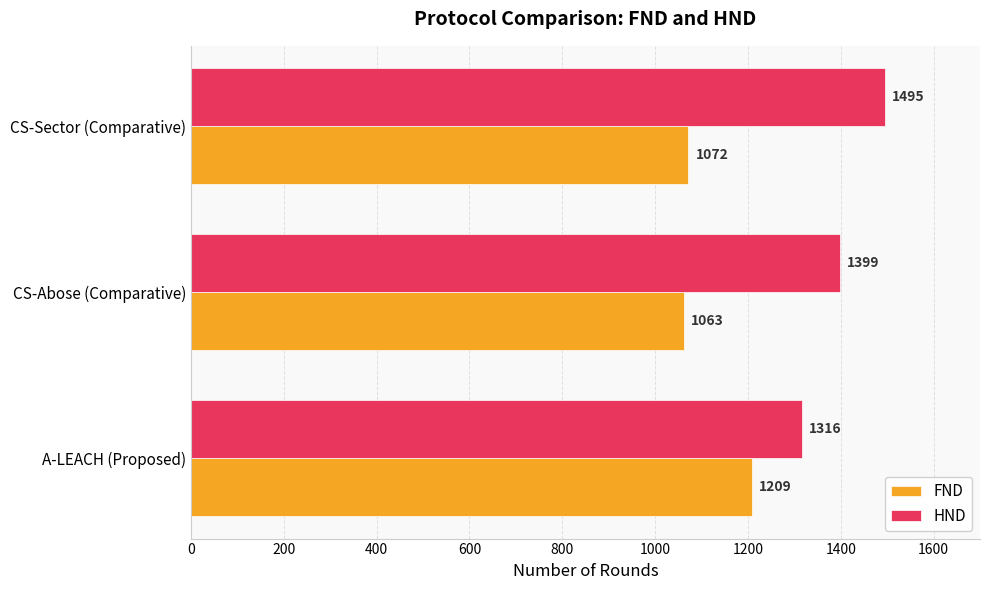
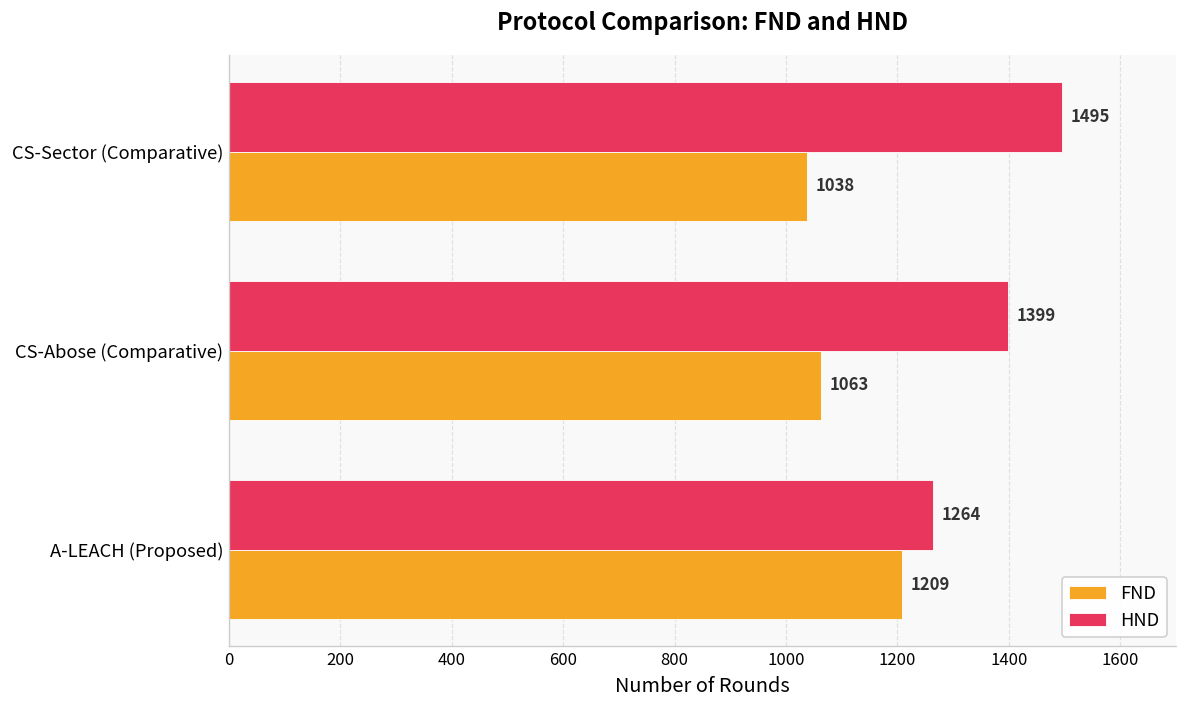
  {
    "FND": {
-     "CS-Sector (Comparative)": 1072,
+     "CS-Sector (Comparative)": 1038,
      "CS-Abose (Comparative)": 1063,
      "A-LEACH (Proposed)": 1209
    },
    "HND": {
      "CS-Sector (Comparative)": 1495,
      "CS-Abose (Comparative)": 1399,
-     "A-LEACH (Proposed)": 1316
+     "A-LEACH (Proposed)": 1264
    }
  }
